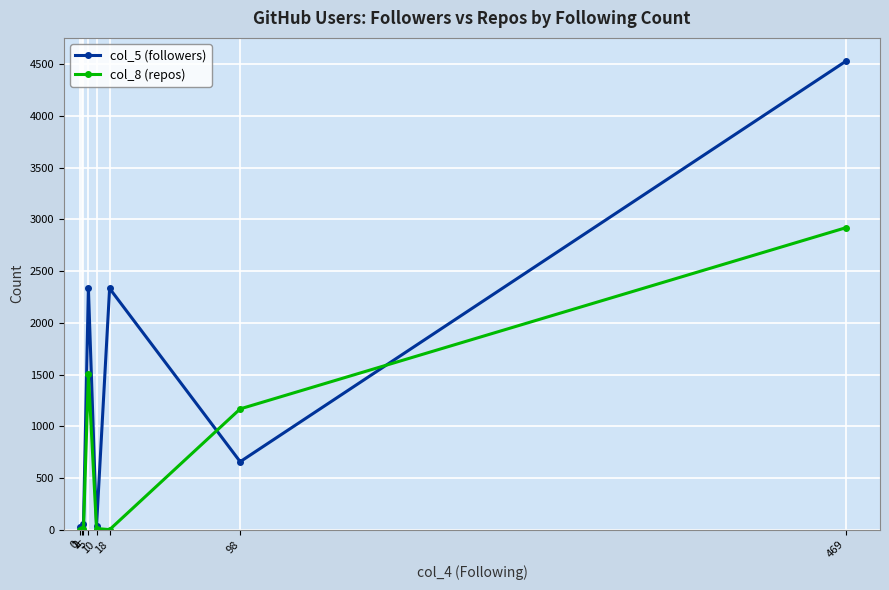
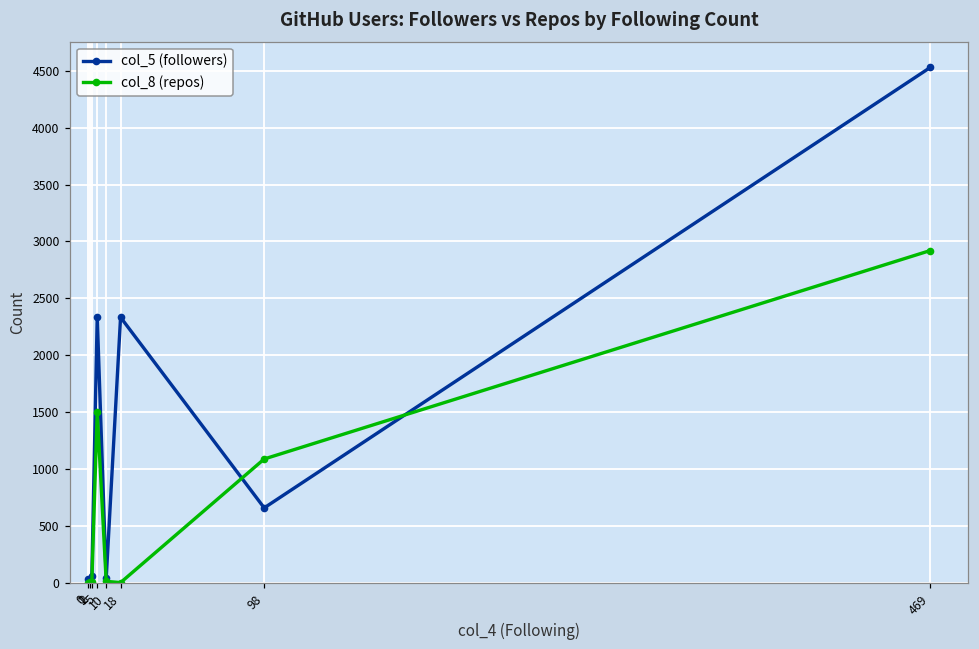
  {
    "col_5 (followers)": {
      "0": 30,
      "2": 60,
      "5": 2340,
      "10": 40,
      "18": 2330,
      "98": 660,
      "469": 4530
    },
    "col_8 (repos)": {
      "5": 1500,
      "10": 10,
      "18": 0,
-     "98": 1170,
+     "98": 1090,
      "469": 2920
    }
  }
